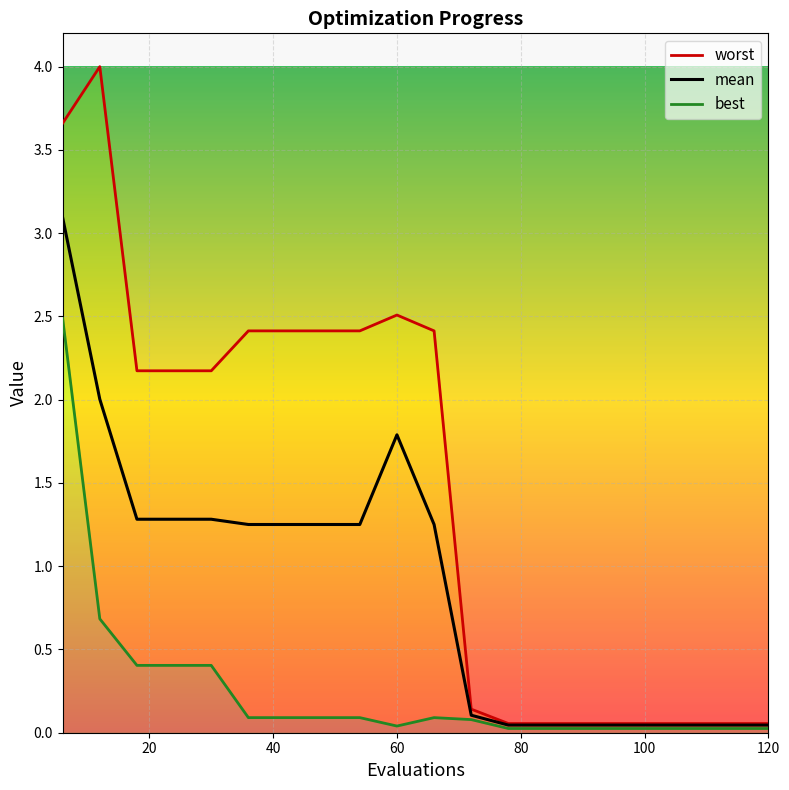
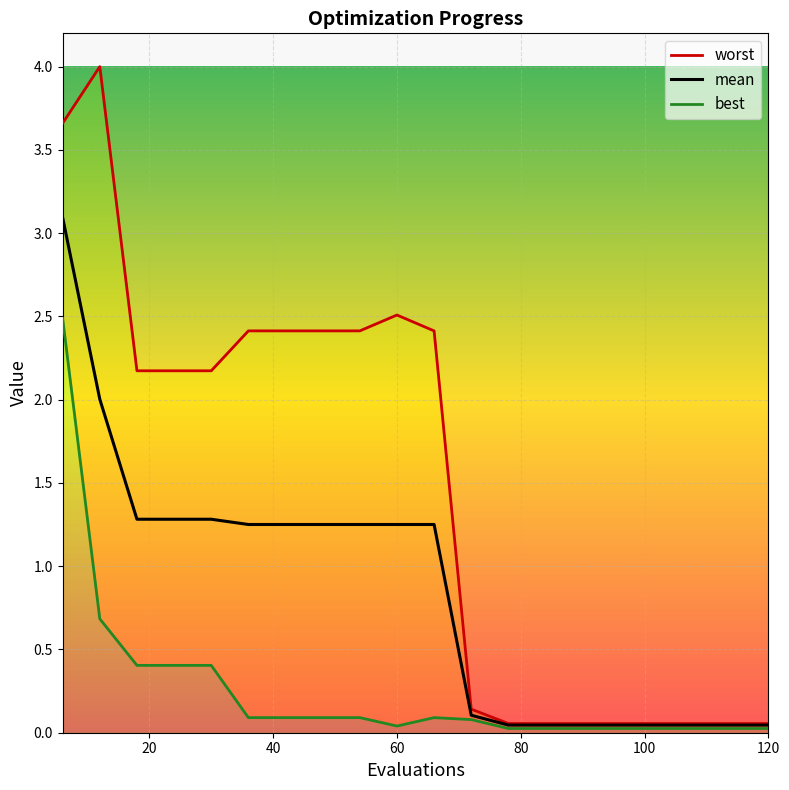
  {
    "worst": {
      "60": 2.51
    },
    "mean": {
-     "60": 1.79
+     "60": 1.25
    },
    "best": {
      "60": 0.04,
      "120": 0.03
    }
  }
